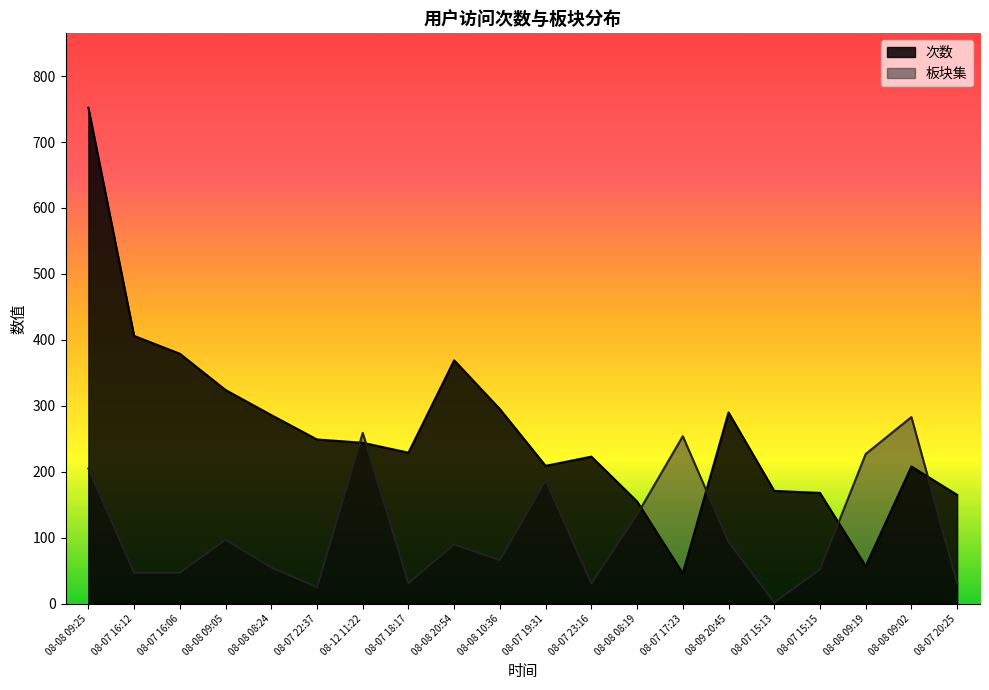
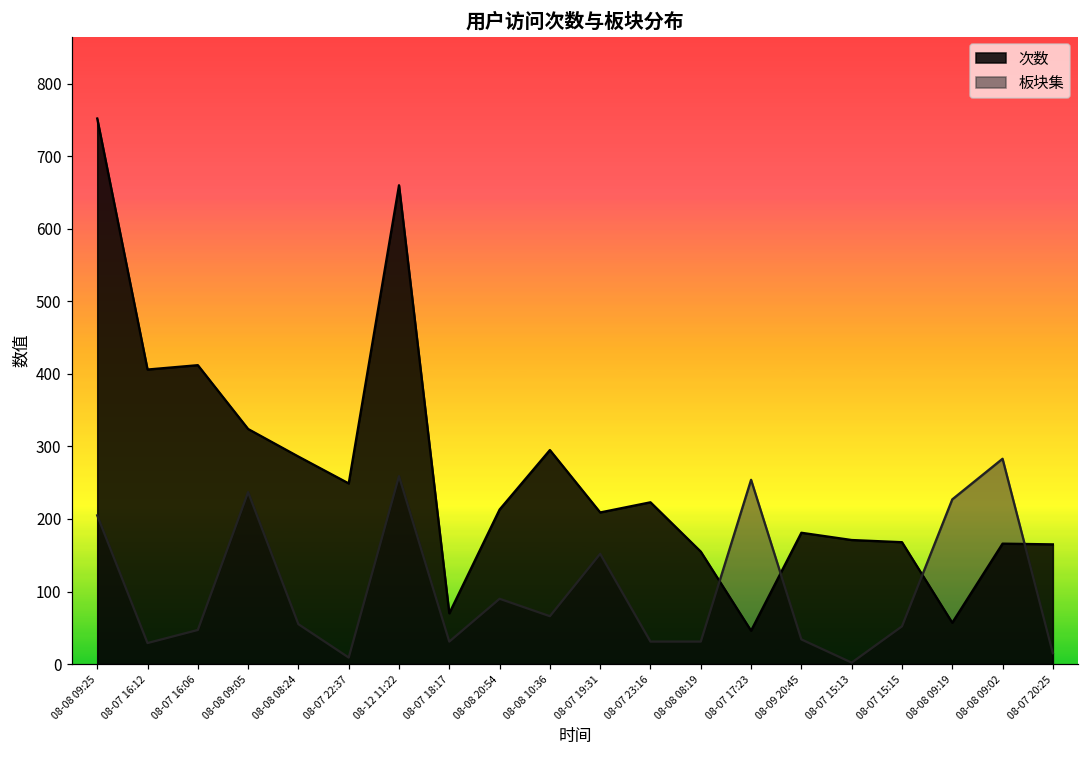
  {
    "次数": {
      "08-08 09:25": 750,
      "08-07 16:12": 410,
-     "08-07 16:06": 380,
+     "08-07 16:06": 410,
      "08-08 09:05": 320,
      "08-08 08:24": 290,
      "08-07 22:37": 250,
-     "08-12 11:22": 240,
-     "08-07 18:17": 230,
-     "08-08 20:54": 370,
+     "08-12 11:22": 660,
+     "08-07 18:17": 70,
+     "08-08 20:54": 210,
      "08-08 10:36": 300,
      "08-07 19:31": 210,
      "08-07 23:16": 220,
      "08-08 08:19": 160,
      "08-07 17:23": 50,
-     "08-09 20:45": 290,
+     "08-09 20:45": 180,
      "08-07 15:13": 170,
      "08-07 15:15": 170,
      "08-08 09:19": 60,
-     "08-08 09:02": 210,
+     "08-08 09:02": 170,
      "08-07 20:25": 170
    },
    "板块集": {
      "08-08 09:25": 210,
-     "08-07 16:12": 50,
+     "08-07 16:12": 30,
      "08-07 16:06": 50,
-     "08-08 09:05": 100,
+     "08-08 09:05": 240,
      "08-08 08:24": 60,
-     "08-07 22:37": 30,
+     "08-07 22:37": 10,
      "08-12 11:22": 260,
      "08-07 18:17": 30,
      "08-08 20:54": 90,
      "08-08 10:36": 70,
-     "08-07 19:31": 190,
+     "08-07 19:31": 150,
      "08-07 23:16": 30,
-     "08-08 08:19": 140,
+     "08-08 08:19": 30,
      "08-07 17:23": 250,
-     "08-09 20:45": 90,
+     "08-09 20:45": 30,
      "08-07 15:13": 0,
      "08-07 15:15": 50,
      "08-08 09:19": 230,
      "08-08 09:02": 280,
-     "08-07 20:25": 30
+     "08-07 20:25": 20
    }
  }
